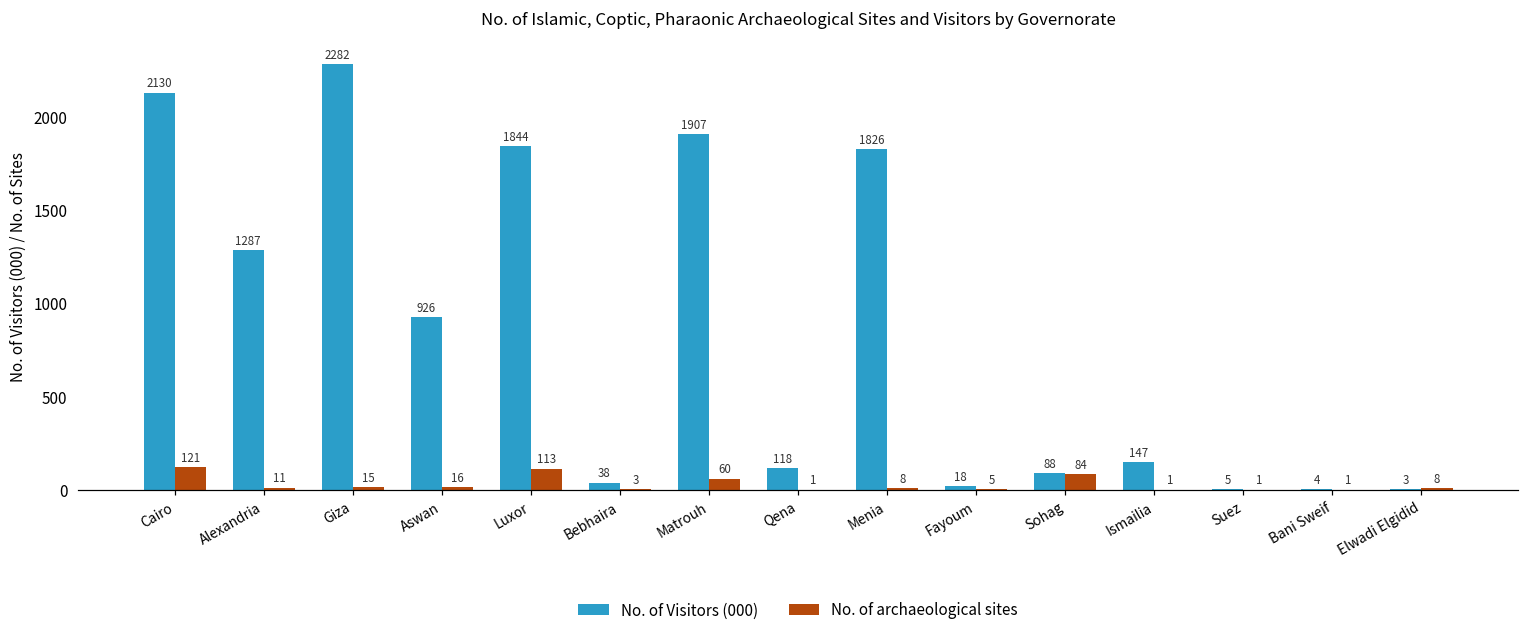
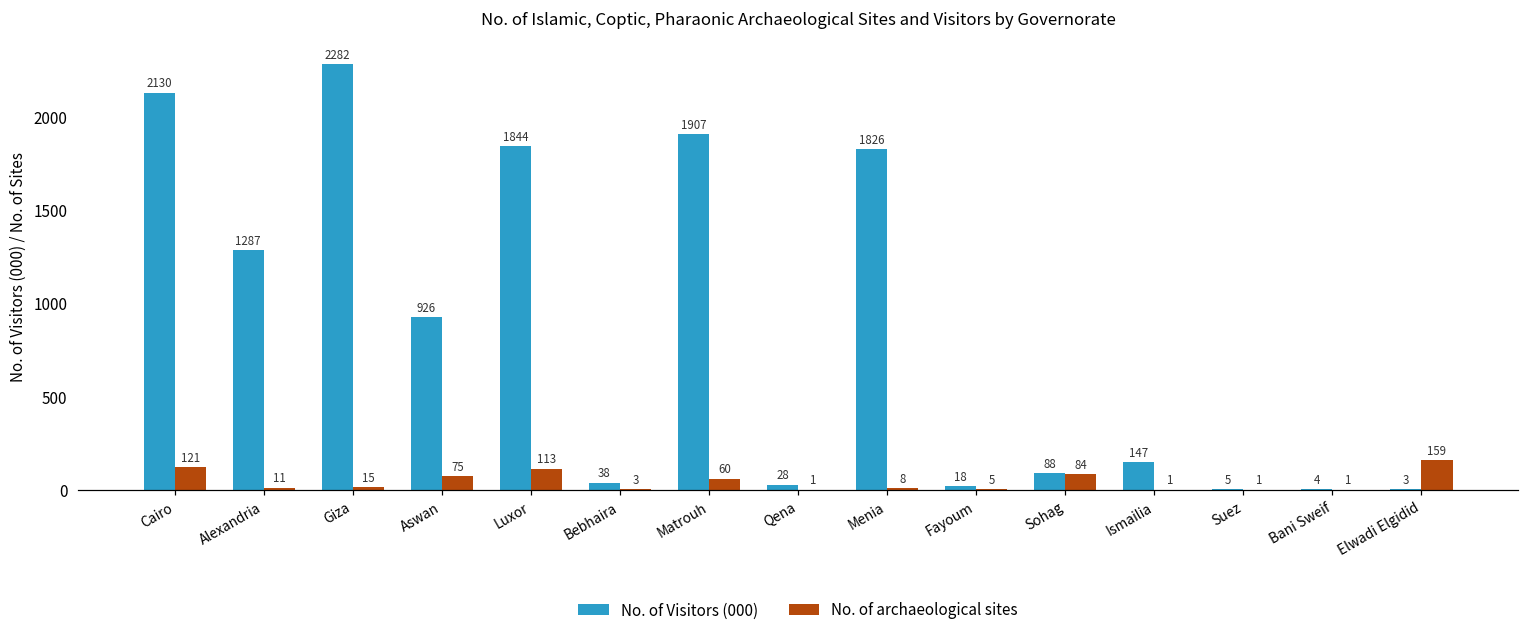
  {
    "No. of Visitors (000)": {
      "Cairo": 2130,
      "Alexandria": 1287,
      "Giza": 2282,
      "Aswan": 926,
      "Luxor": 1844,
      "Bebhaira": 38,
      "Matrouh": 1907,
-     "Qena": 118,
+     "Qena": 28,
      "Menia": 1826,
      "Fayoum": 18,
      "Sohag": 88,
      "Ismailia": 147,
      "Suez": 5,
      "Bani Sweif": 4,
      "Elwadi Elgidid": 3
    },
    "No. of archaeological sites": {
      "Cairo": 121,
      "Alexandria": 11,
      "Giza": 15,
-     "Aswan": 16,
+     "Aswan": 75,
      "Luxor": 113,
      "Bebhaira": 3,
      "Matrouh": 60,
      "Qena": 1,
      "Menia": 8,
      "Fayoum": 5,
      "Sohag": 84,
      "Ismailia": 1,
      "Suez": 1,
      "Bani Sweif": 1,
-     "Elwadi Elgidid": 8
+     "Elwadi Elgidid": 159
    }
  }
